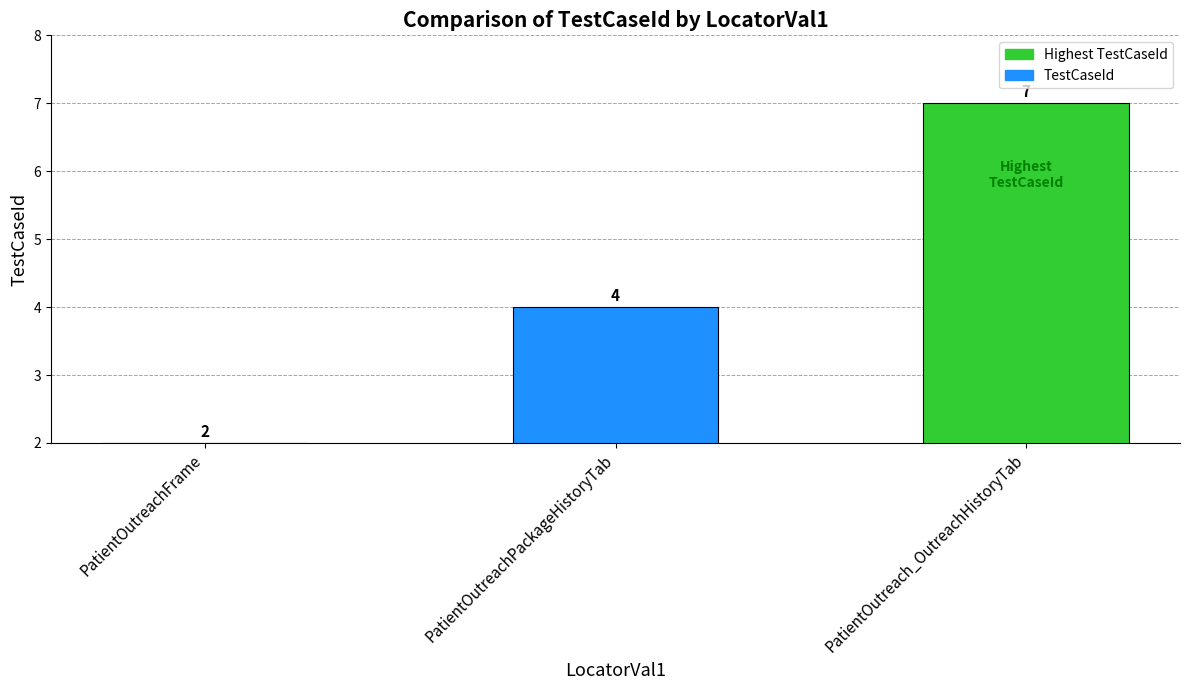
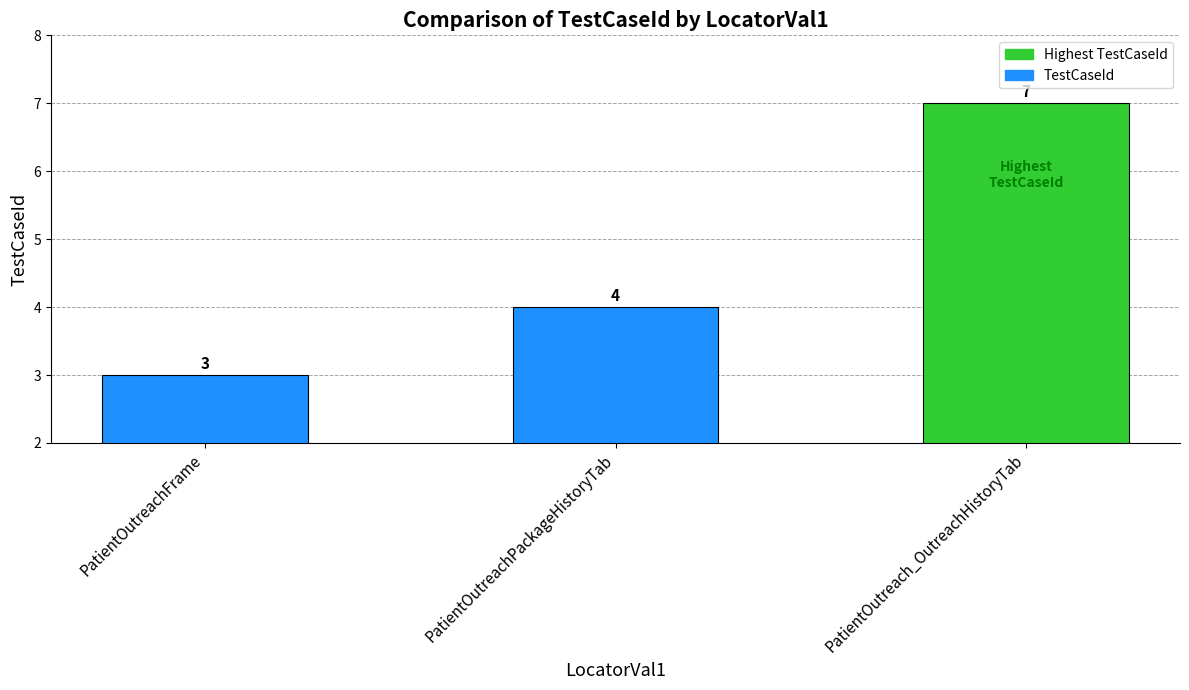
  {
-   "PatientOutreachFrame": 2,
+   "PatientOutreachFrame": 3,
    "PatientOutreachPackageHistoryTab": 4
  }
